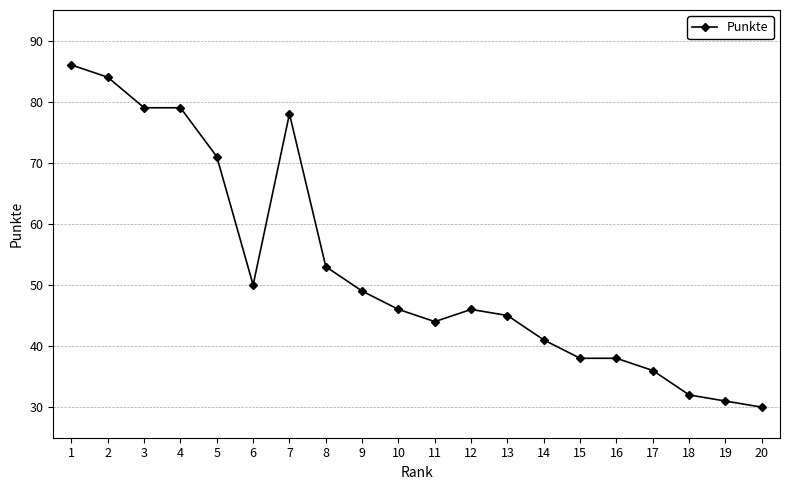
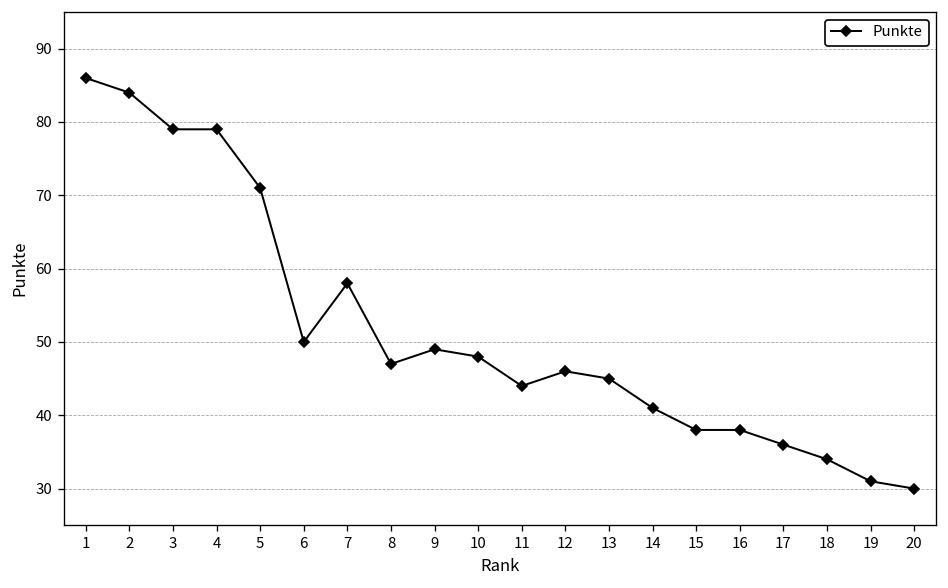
  {
    "1": 86,
    "2": 84,
    "3": 79,
    "4": 79,
    "5": 71,
    "6": 50,
-   "7": 78,
-   "8": 53,
+   "7": 58,
+   "8": 47,
    "9": 49,
-   "10": 46,
+   "10": 48,
    "11": 44,
    "12": 46,
    "13": 45,
    "14": 41,
    "15": 38,
    "16": 38,
    "17": 36,
-   "18": 32,
+   "18": 34,
    "19": 31,
    "20": 30
  }
